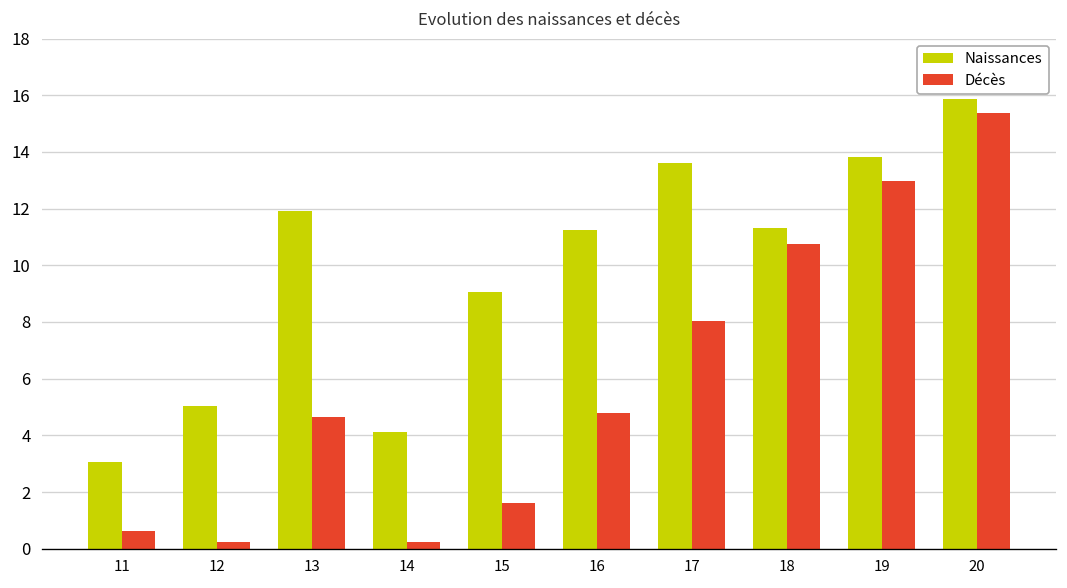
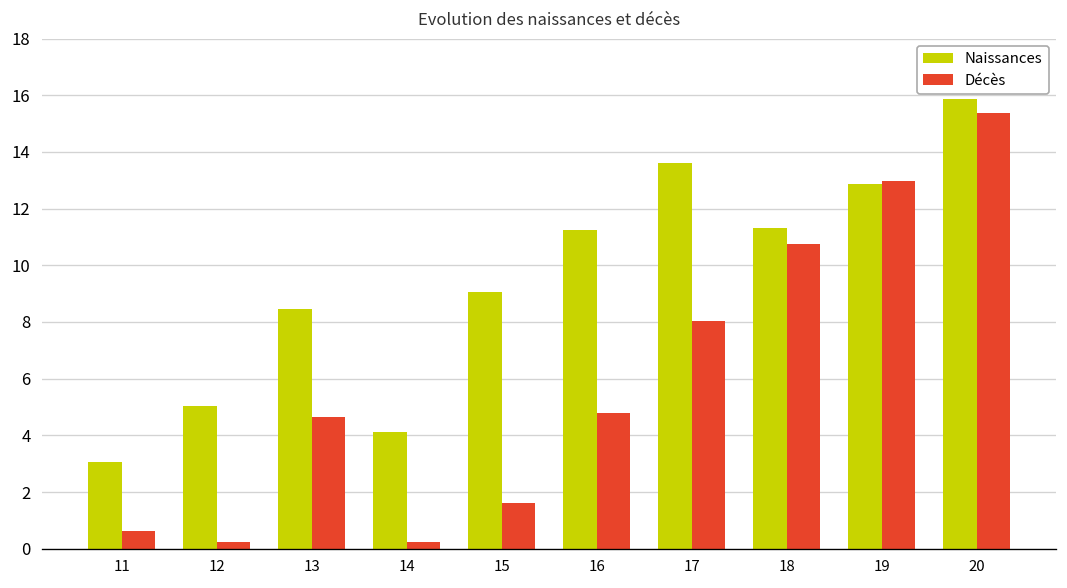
  {
    "Naissances": {
      "11": 3.0,
      "12": 5.0,
-     "13": 11.9,
+     "13": 8.5,
      "14": 4.1,
      "15": 9.1,
      "16": 11.2,
      "17": 13.6,
      "18": 11.3,
-     "19": 13.8,
+     "19": 12.9,
      "20": 15.9
    },
    "Décès": {
      "11": 0.6,
      "12": 0.2,
      "13": 4.6,
      "14": 0.2,
      "15": 1.6,
      "16": 4.8,
      "17": 8.1,
      "18": 10.7,
      "19": 13.0,
      "20": 15.4
    }
  }
